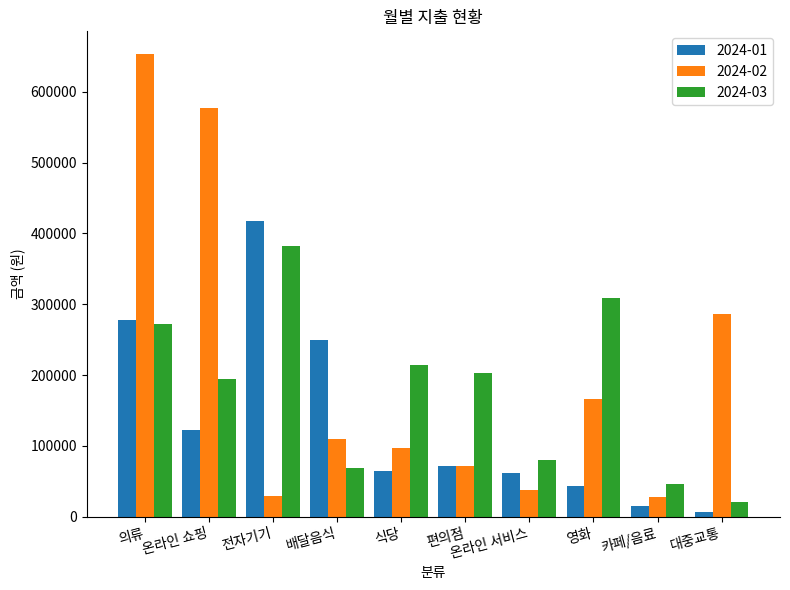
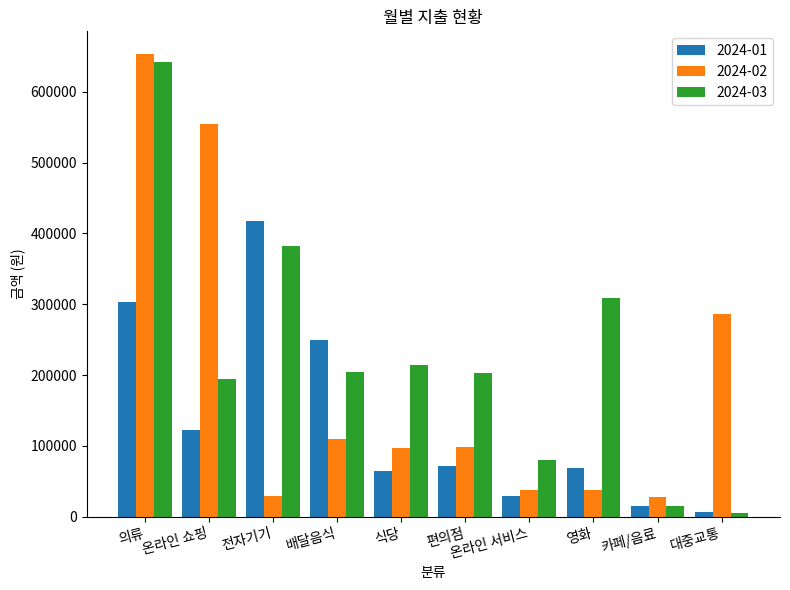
  {
    "2024-01": {
-     "의류": 280000,
+     "의류": 300000,
      "온라인 쇼핑": 120000,
      "전자기기": 420000,
      "배달음식": 250000,
      "식당": 70000,
      "편의점": 70000,
-     "온라인 서비스": 60000,
-     "영화": 40000,
+     "온라인 서비스": 30000,
+     "영화": 70000,
      "카페/음료": 20000,
      "대중교통": 10000
    },
    "2024-02": {
      "의류": 650000,
-     "온라인 쇼핑": 580000,
+     "온라인 쇼핑": 550000,
      "전자기기": 30000,
      "배달음식": 110000,
      "식당": 100000,
-     "편의점": 70000,
+     "편의점": 100000,
      "온라인 서비스": 40000,
-     "영화": 170000,
+     "영화": 40000,
      "카페/음료": 30000,
      "대중교통": 290000
    },
    "2024-03": {
-     "의류": 270000,
+     "의류": 640000,
      "온라인 쇼핑": 190000,
      "전자기기": 380000,
-     "배달음식": 70000,
+     "배달음식": 200000,
      "식당": 210000,
      "편의점": 200000,
      "온라인 서비스": 80000,
      "영화": 310000,
-     "카페/음료": 50000,
-     "대중교통": 20000
+     "카페/음료": 20000,
+     "대중교통": 10000
    }
  }
